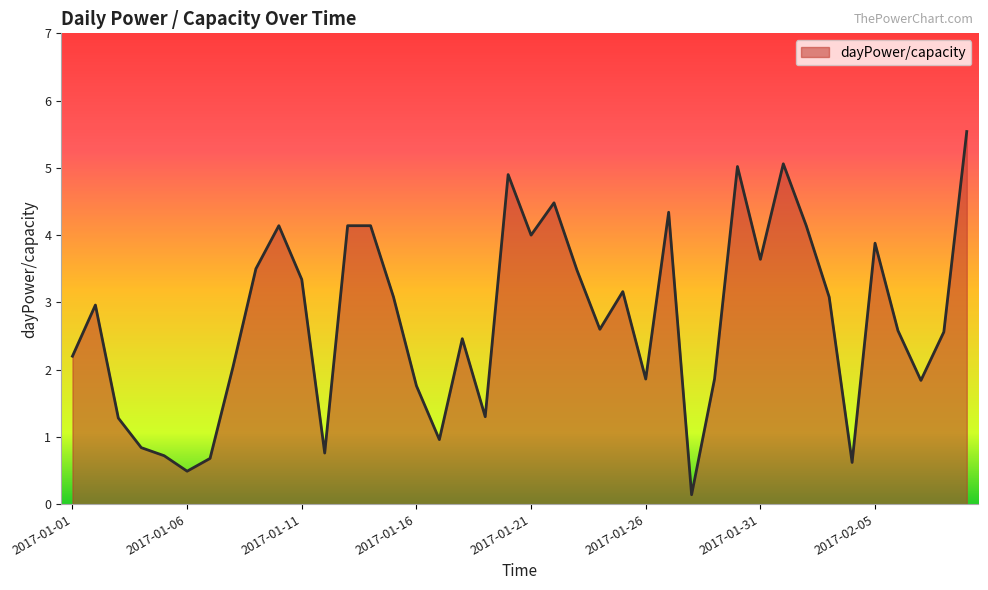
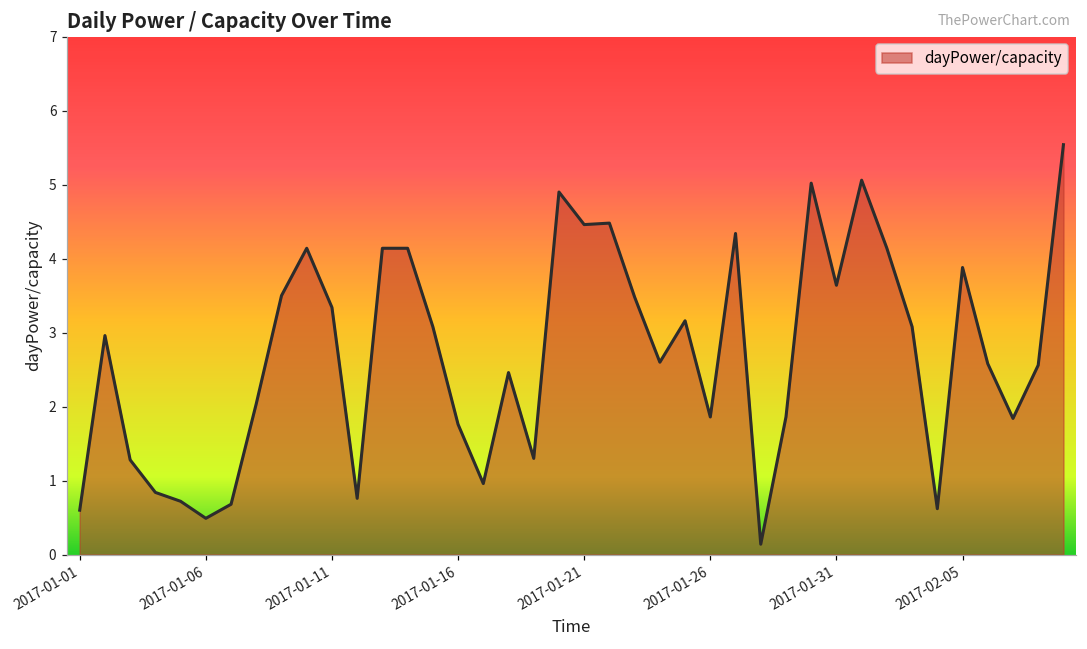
  {
-   "2017-01-01": 2.2,
+   "2017-01-01": 0.6,
    "2017-01-06": 0.5,
    "2017-01-11": 3.3,
    "2017-01-16": 1.8,
-   "2017-01-21": 4.0,
+   "2017-01-21": 4.5,
    "2017-01-26": 1.9,
    "2017-01-31": 3.6,
    "2017-02-05": 3.9
  }
